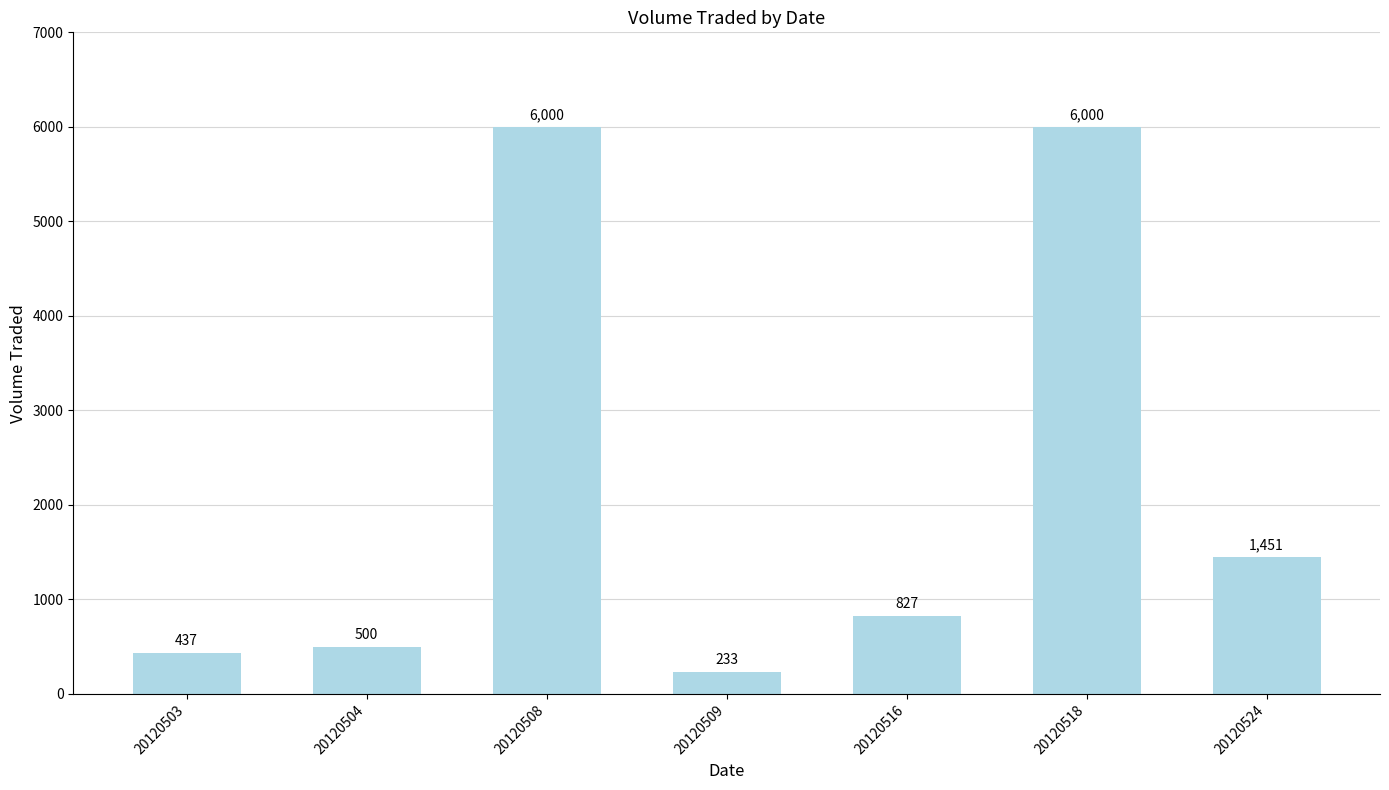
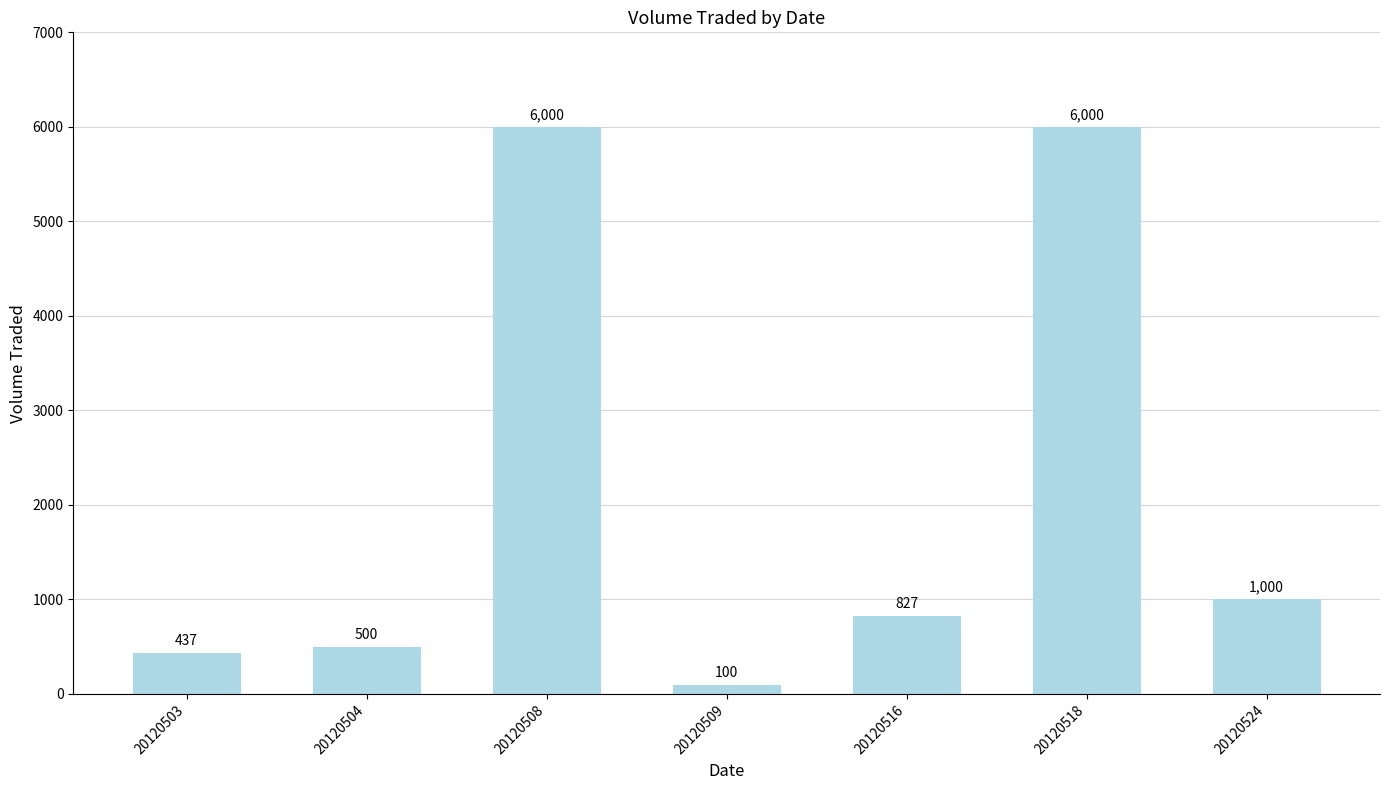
  {
    "20120503": "437",
    "20120504": "500",
    "20120508": "6,000",
-   "20120509": "233",
+   "20120509": "100",
    "20120516": "827",
    "20120518": "6,000",
-   "20120524": "1,451"
+   "20120524": "1,000"
  }
